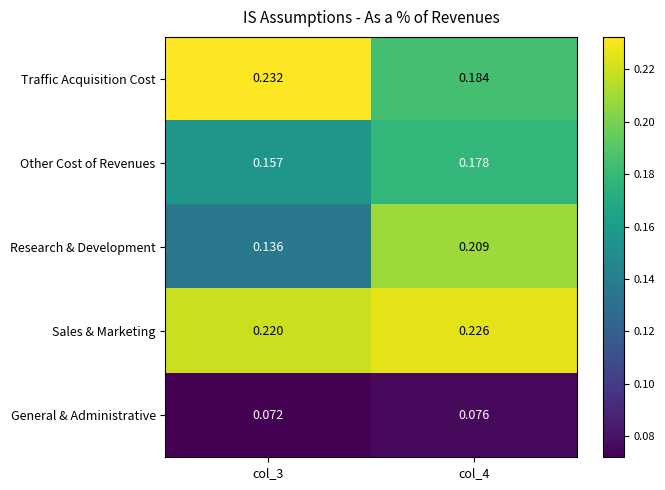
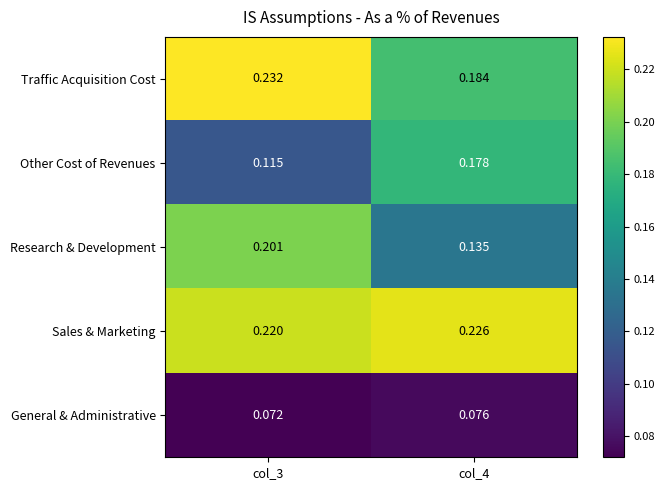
  {
    "Traffic Acquisition Cost": {
      "col_3": 0.232,
      "col_4": 0.184
    },
    "Other Cost of Revenues": {
-     "col_3": 0.157,
+     "col_3": 0.115,
      "col_4": 0.178
    },
    "Research & Development": {
-     "col_3": 0.136,
-     "col_4": 0.209
+     "col_3": 0.201,
+     "col_4": 0.135
    },
    "Sales & Marketing": {
      "col_3": 0.220,
      "col_4": 0.226
    },
    "General & Administrative": {
      "col_3": 0.072,
      "col_4": 0.076
    }
  }
